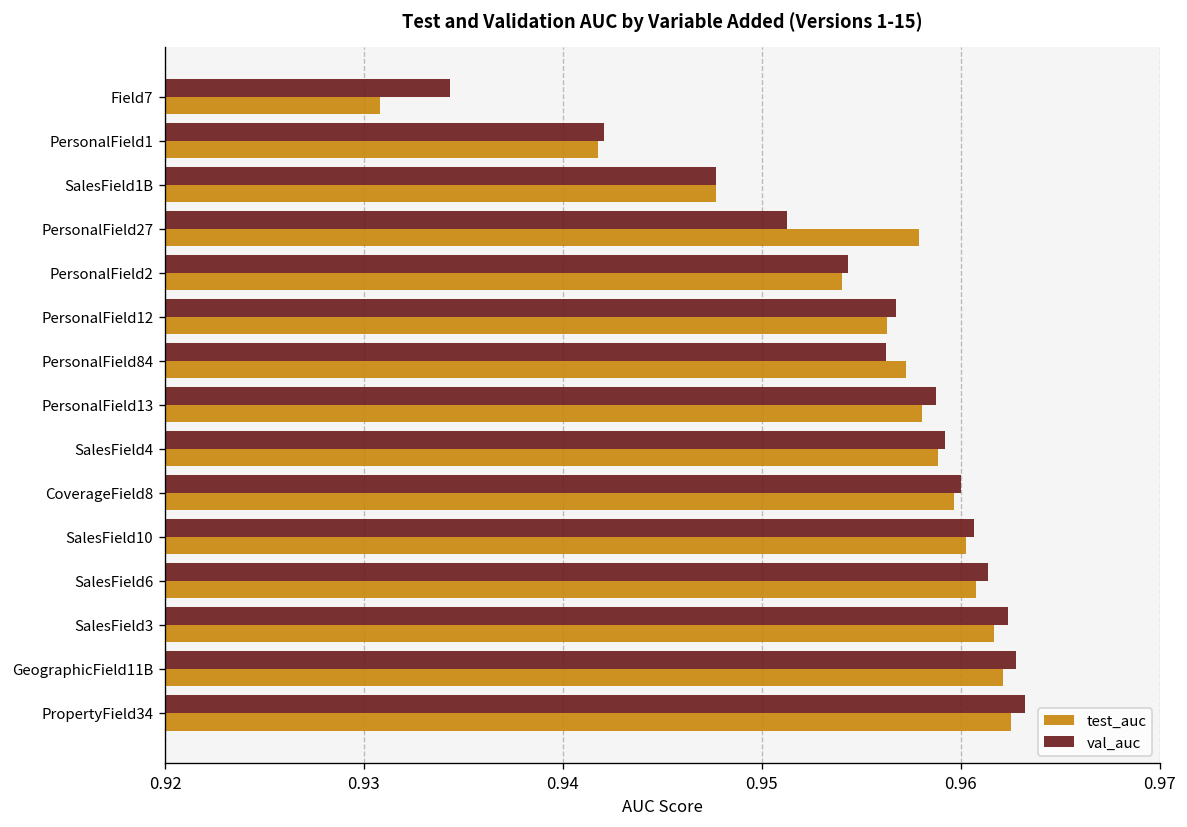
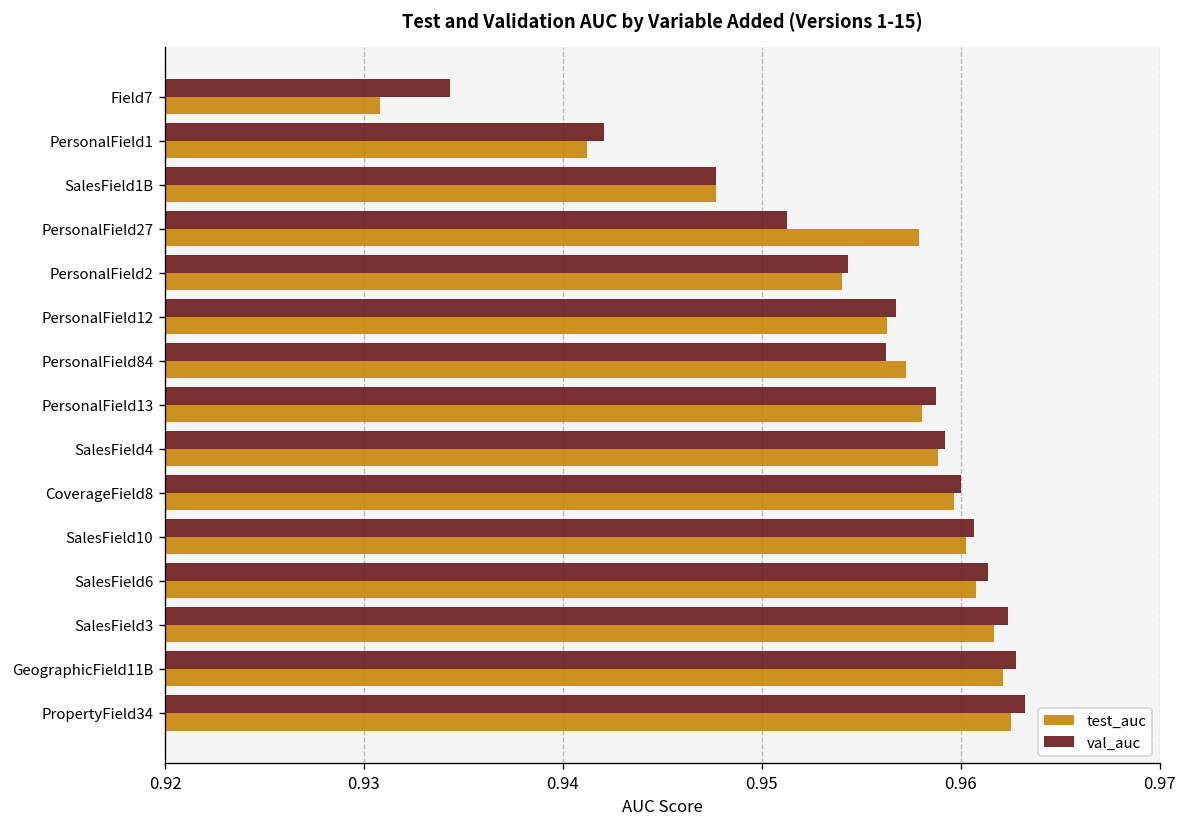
  {
    "test_auc": {
      "Field7": 0.9308,
-     "PersonalField1": 0.9418,
+     "PersonalField1": 0.9412,
      "SalesField1B": 0.9477,
      "PersonalField27": 0.9579,
      "PersonalField2": 0.9540,
      "PersonalField12": 0.9563,
      "PersonalField84": 0.9573,
      "PersonalField13": 0.9580,
      "SalesField4": 0.9589,
      "CoverageField8": 0.9596,
      "SalesField10": 0.9602,
      "SalesField6": 0.9608,
      "SalesField3": 0.9617,
      "GeographicField11B": 0.9621,
      "PropertyField34": 0.9625
    },
    "val_auc": {
      "Field7": 0.9343,
      "PersonalField1": 0.9421,
      "SalesField1B": 0.9477,
      "PersonalField27": 0.9513,
      "PersonalField2": 0.9544,
      "PersonalField12": 0.9567,
      "PersonalField84": 0.9562,
      "PersonalField13": 0.9588,
      "SalesField4": 0.9592,
      "CoverageField8": 0.9600,
      "SalesField10": 0.9607,
      "SalesField6": 0.9614,
      "SalesField3": 0.9624,
      "GeographicField11B": 0.9628,
      "PropertyField34": 0.9632
    }
  }
